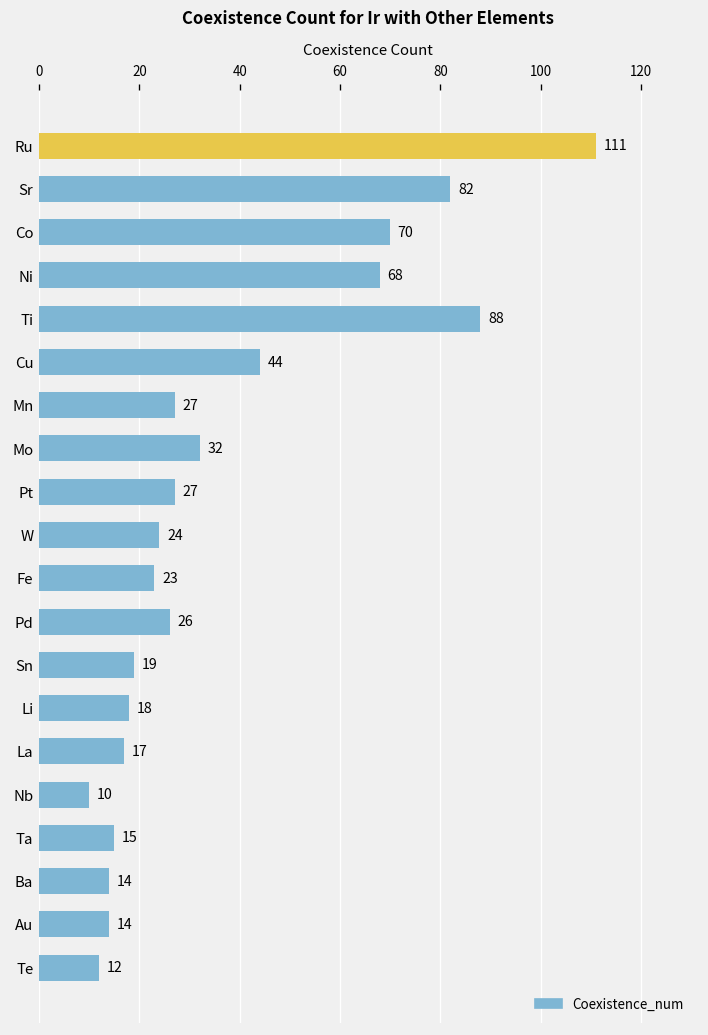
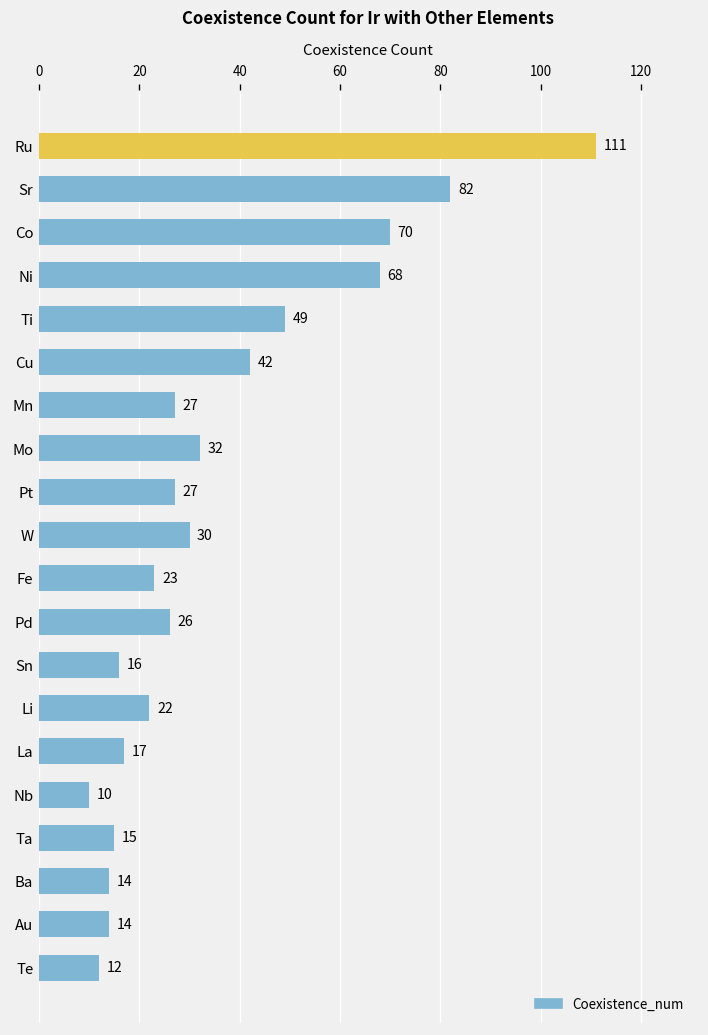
  {
    "Ru": 111,
    "Sr": 82,
    "Co": 70,
    "Ni": 68,
-   "Ti": 88,
-   "Cu": 44,
+   "Ti": 49,
+   "Cu": 42,
    "Mn": 27,
    "Mo": 32,
    "Pt": 27,
-   "W": 24,
+   "W": 30,
    "Fe": 23,
    "Pd": 26,
-   "Sn": 19,
-   "Li": 18,
+   "Sn": 16,
+   "Li": 22,
    "La": 17,
    "Nb": 10,
    "Ta": 15,
    "Ba": 14,
    "Au": 14,
    "Te": 12
  }
